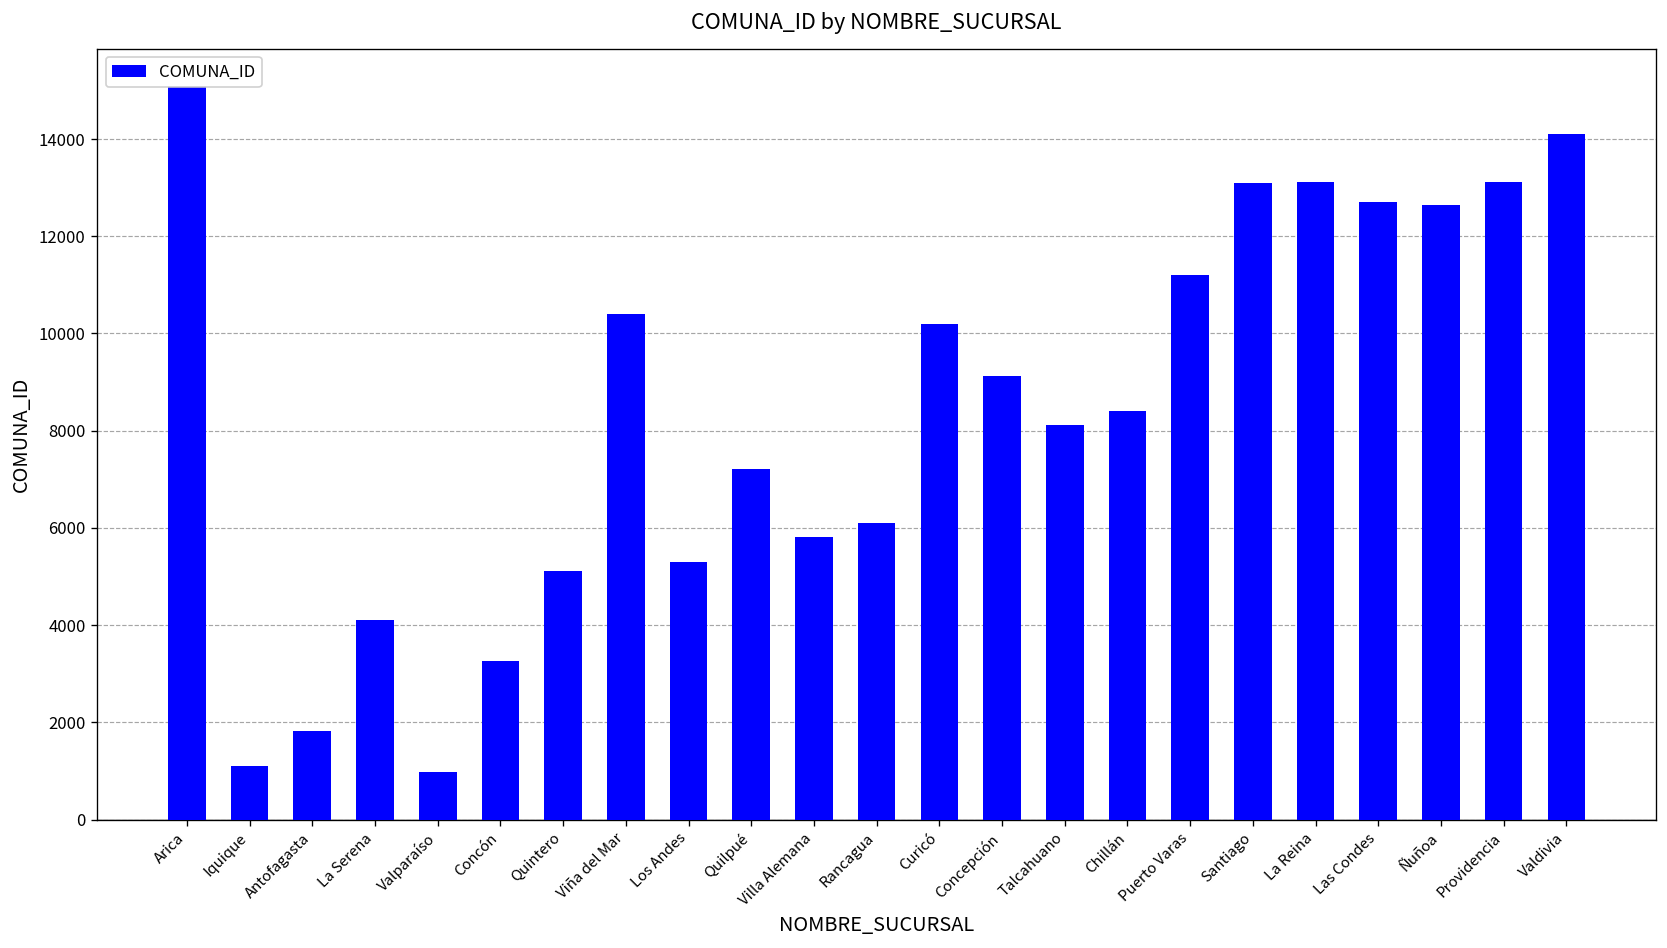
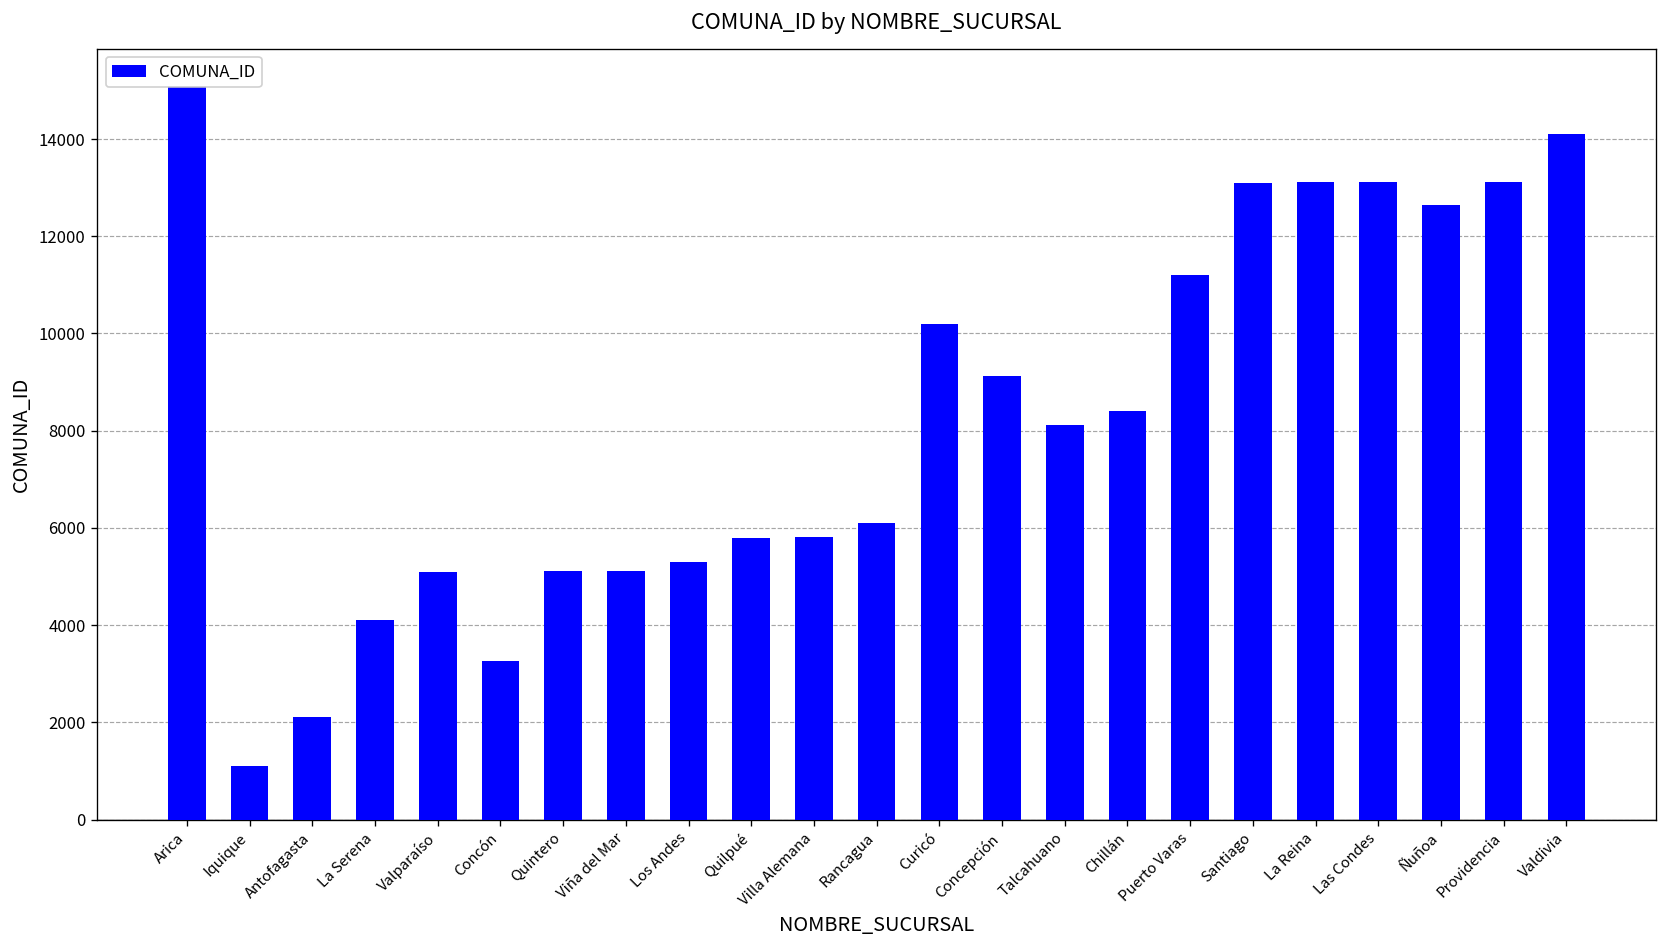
  {
    "Iquique": 1100,
-   "Antofagasta": 1800,
+   "Antofagasta": 2100,
    "La Serena": 4100,
-   "Valparaíso": 1000,
+   "Valparaíso": 5100,
    "Concón": 3300,
    "Quintero": 5100,
-   "Viña del Mar": 10400,
+   "Viña del Mar": 5100,
    "Los Andes": 5300,
-   "Quilpué": 7200,
+   "Quilpué": 5800,
    "Villa Alemana": 5800,
    "Rancagua": 6100,
    "Curicó": 10200,
    "Concepción": 9100,
    "Talcahuano": 8100,
    "Chillán": 8400,
    "Puerto Varas": 11200,
    "Santiago": 13100,
    "La Reina": 13100,
-   "Las Condes": 12700,
+   "Las Condes": 13100,
    "Ñuñoa": 12700,
    "Providencia": 13100,
    "Valdivia": 14100
  }
